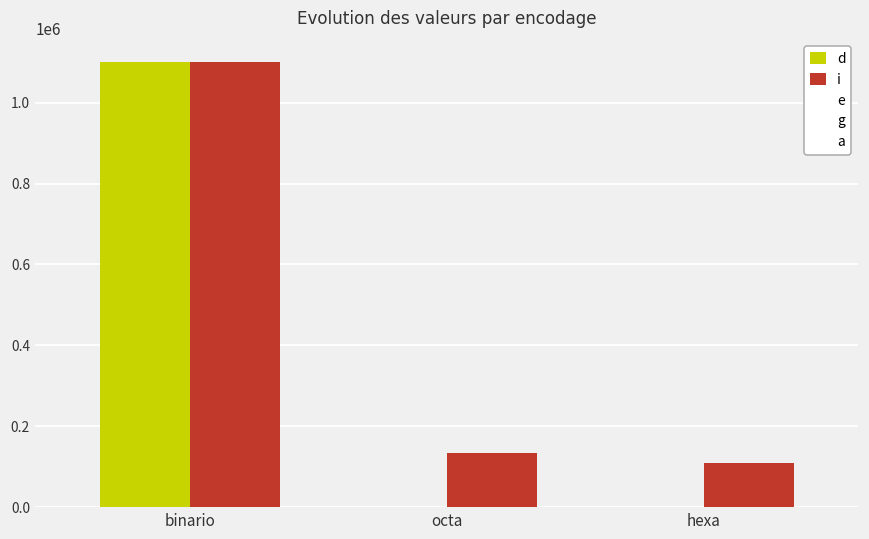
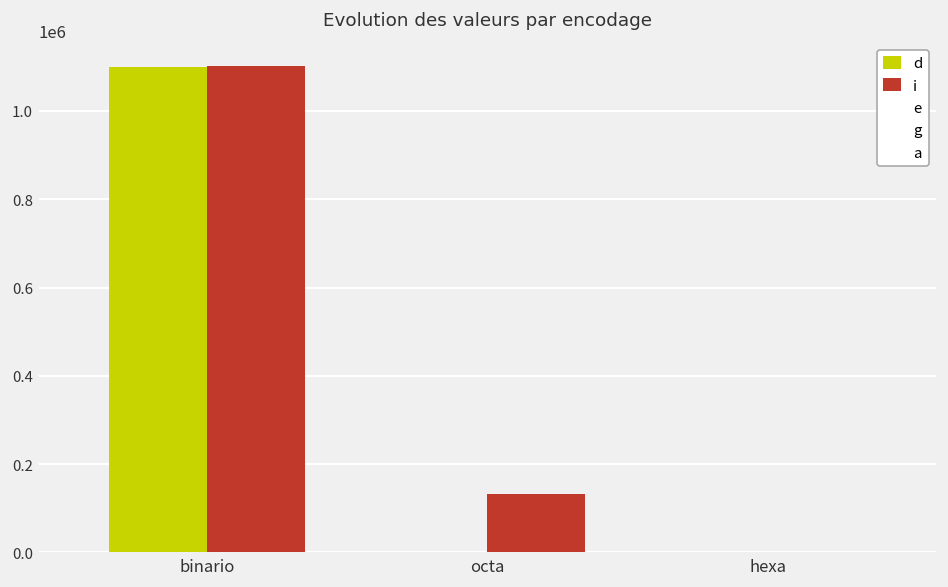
  {
    "i": {
      "binario": 1100000,
      "octa": 130000,
-     "hexa": 110000
+     "hexa": 0
    }
  }
